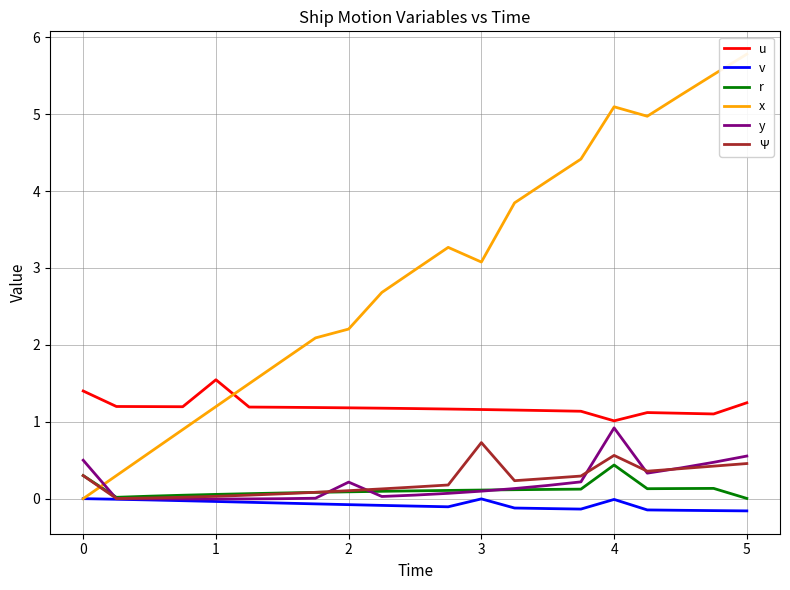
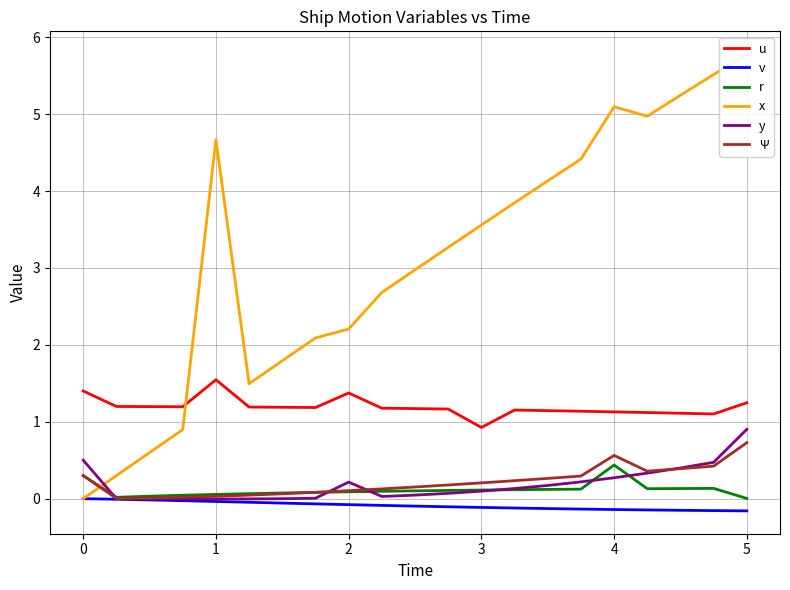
  {
    "u": {
      "0": 1.4,
      "1": 1.5,
-     "2": 1.2,
-     "3": 1.2,
-     "4": 1.0,
+     "2": 1.4,
+     "3": 0.9,
+     "4": 1.1,
      "5": 1.2
    },
    "v": {
      "2": -0.1,
-     "3": 0.0,
-     "4": 0.0,
+     "3": -0.1,
+     "4": -0.1,
      "5": -0.2
    },
    "r": {
      "4": 0.4,
      "5": 0.0
    },
    "x": {
-     "1": 1.2,
+     "1": 4.7,
      "2": 2.2,
-     "3": 3.1,
+     "3": 3.6,
      "4": 5.1
    },
    "y": {
      "0": 0.5,
      "2": 0.2,
-     "4": 0.9,
-     "5": 0.6
+     "4": 0.3,
+     "5": 0.9
    },
    "Ψ": {
-     "3": 0.7,
+     "3": 0.2,
      "4": 0.6,
-     "5": 0.5
+     "5": 0.7
    }
  }
